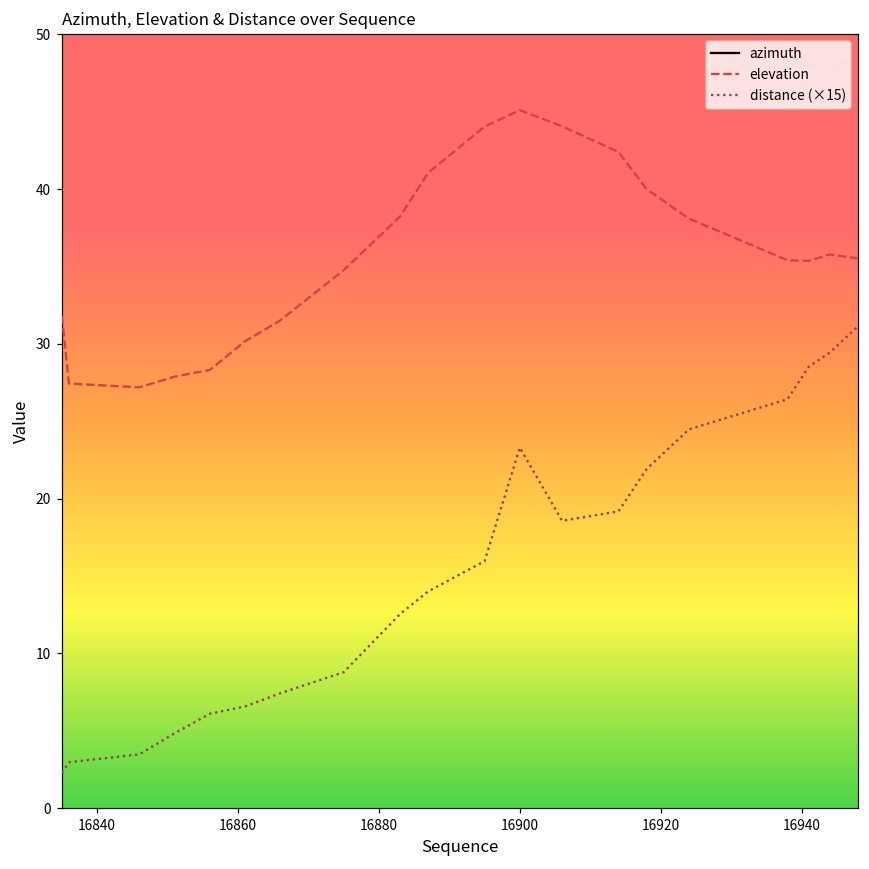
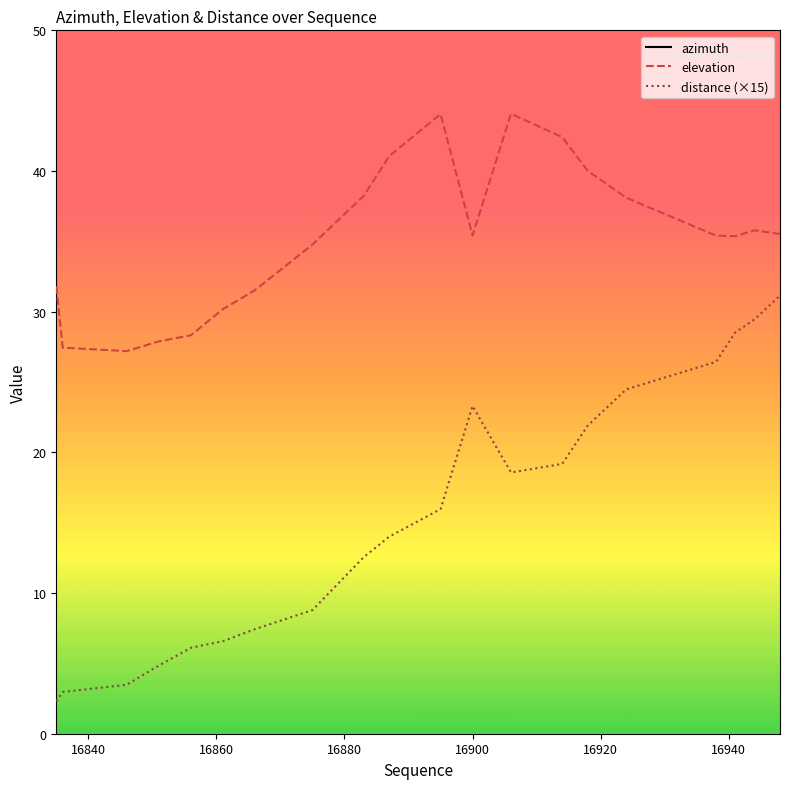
  {
    "elevation": {
-     "16900": 45.1
+     "16900": 35.4
    },
    "distance (×15)": {
      "16900": 23.3
    }
  }
